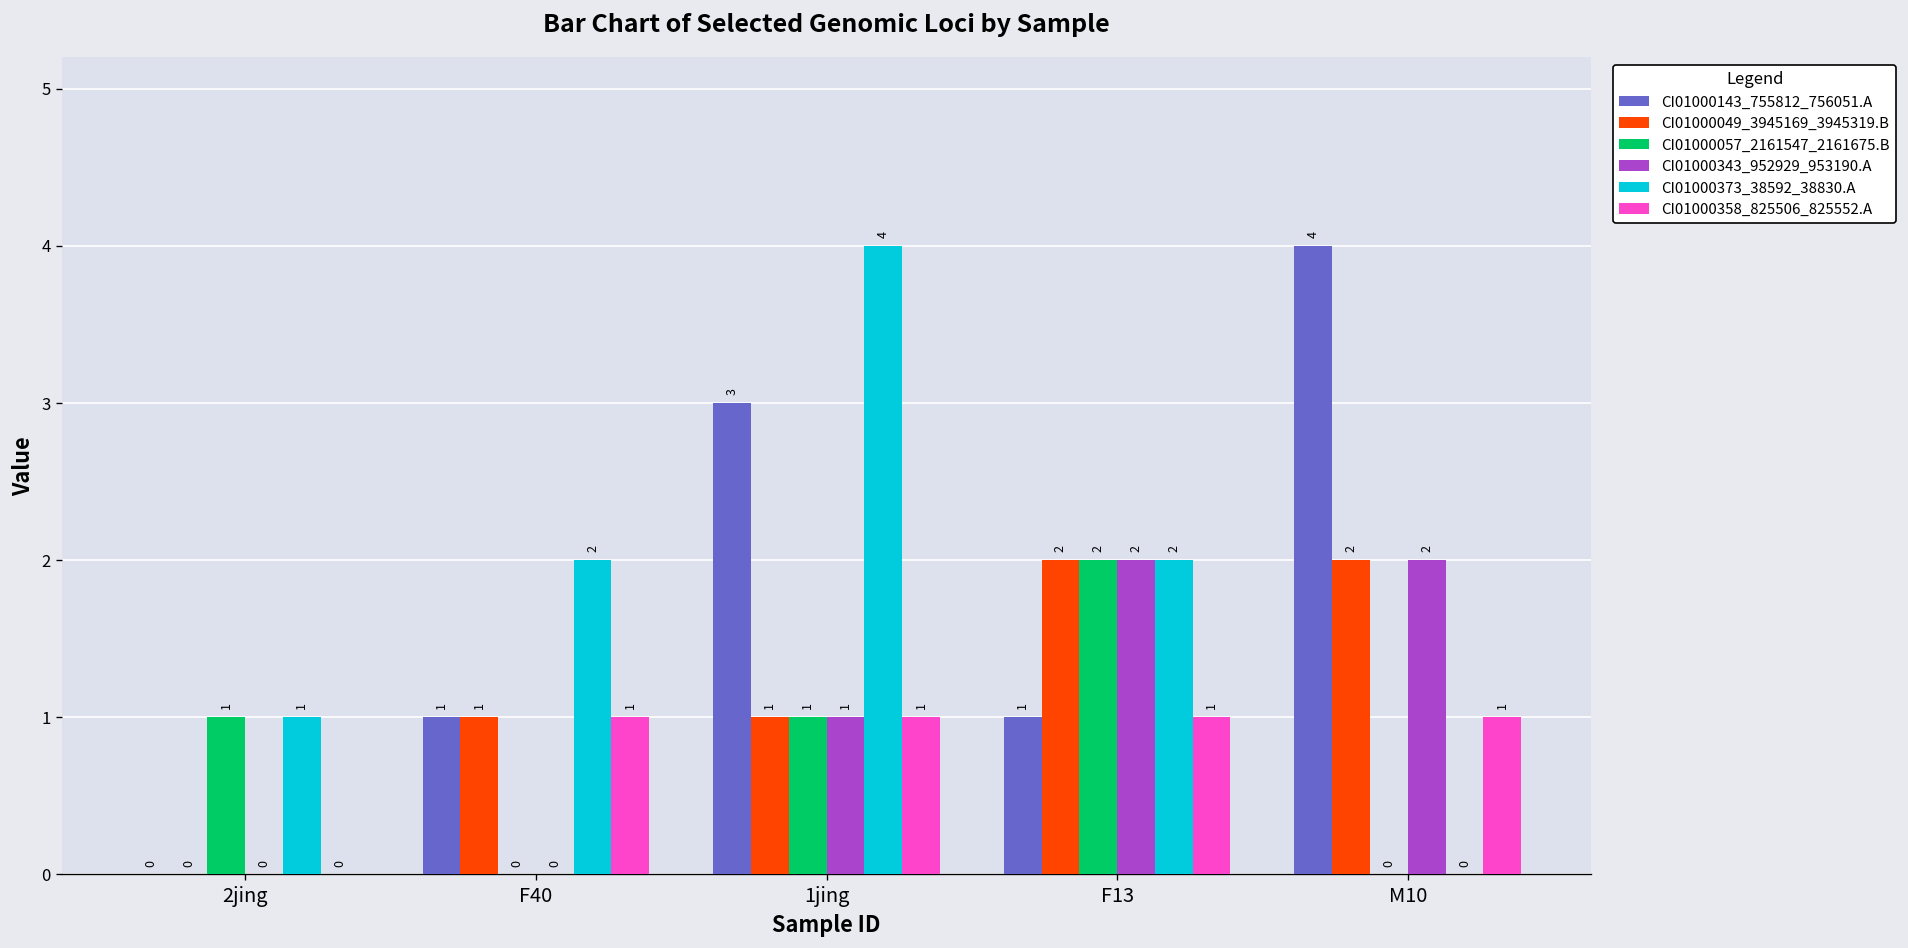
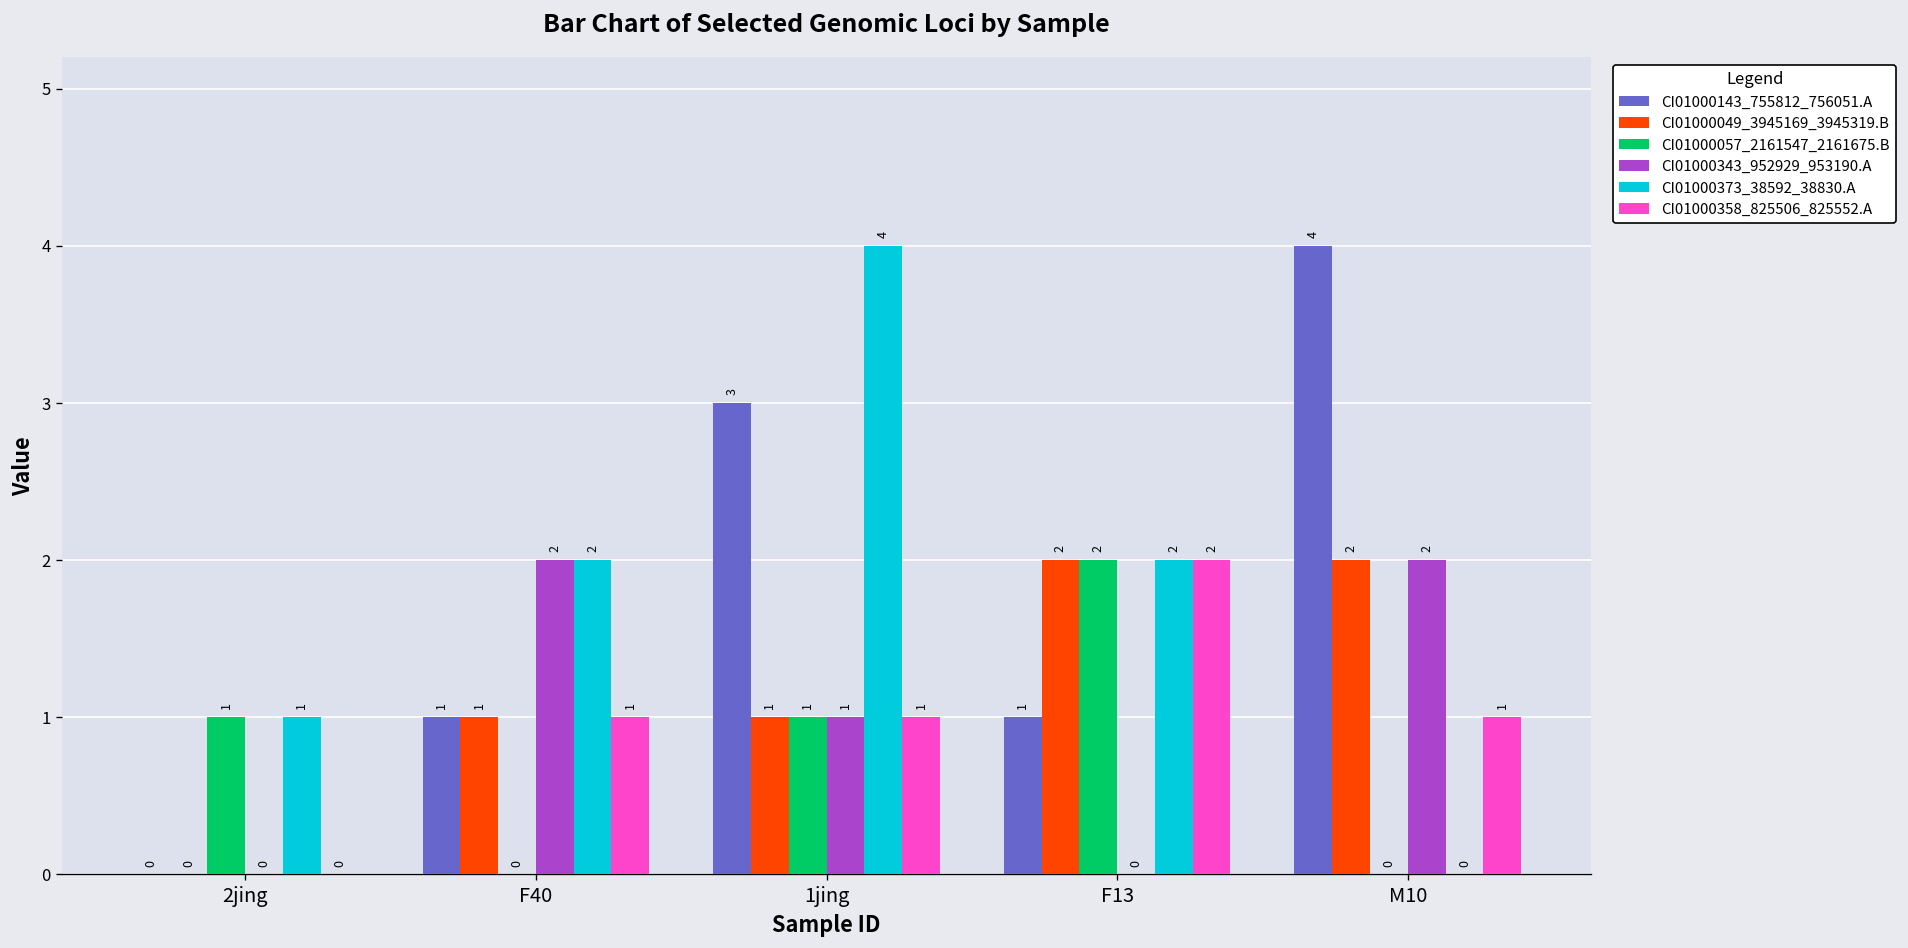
  {
    "CI01000143_755812_756051.A": {
      "2jing": 0,
      "F40": 1,
      "1jing": 3,
      "F13": 1,
      "M10": 4
    },
    "CI01000049_3945169_3945319.B": {
      "2jing": 0,
      "F40": 1,
      "1jing": 1,
      "F13": 2,
      "M10": 2
    },
    "CI01000057_2161547_2161675.B": {
      "2jing": 1,
      "F40": 0,
      "1jing": 1,
      "F13": 2,
      "M10": 0
    },
    "CI01000343_952929_953190.A": {
      "2jing": 0,
-     "F40": 0,
+     "F40": 2,
      "1jing": 1,
-     "F13": 2,
+     "F13": 0,
      "M10": 2
    },
    "CI01000373_38592_38830.A": {
      "2jing": 1,
      "F40": 2,
      "1jing": 4,
      "F13": 2,
      "M10": 0
    },
    "CI01000358_825506_825552.A": {
      "2jing": 0,
      "F40": 1,
      "1jing": 1,
-     "F13": 1,
+     "F13": 2,
      "M10": 1
    }
  }
